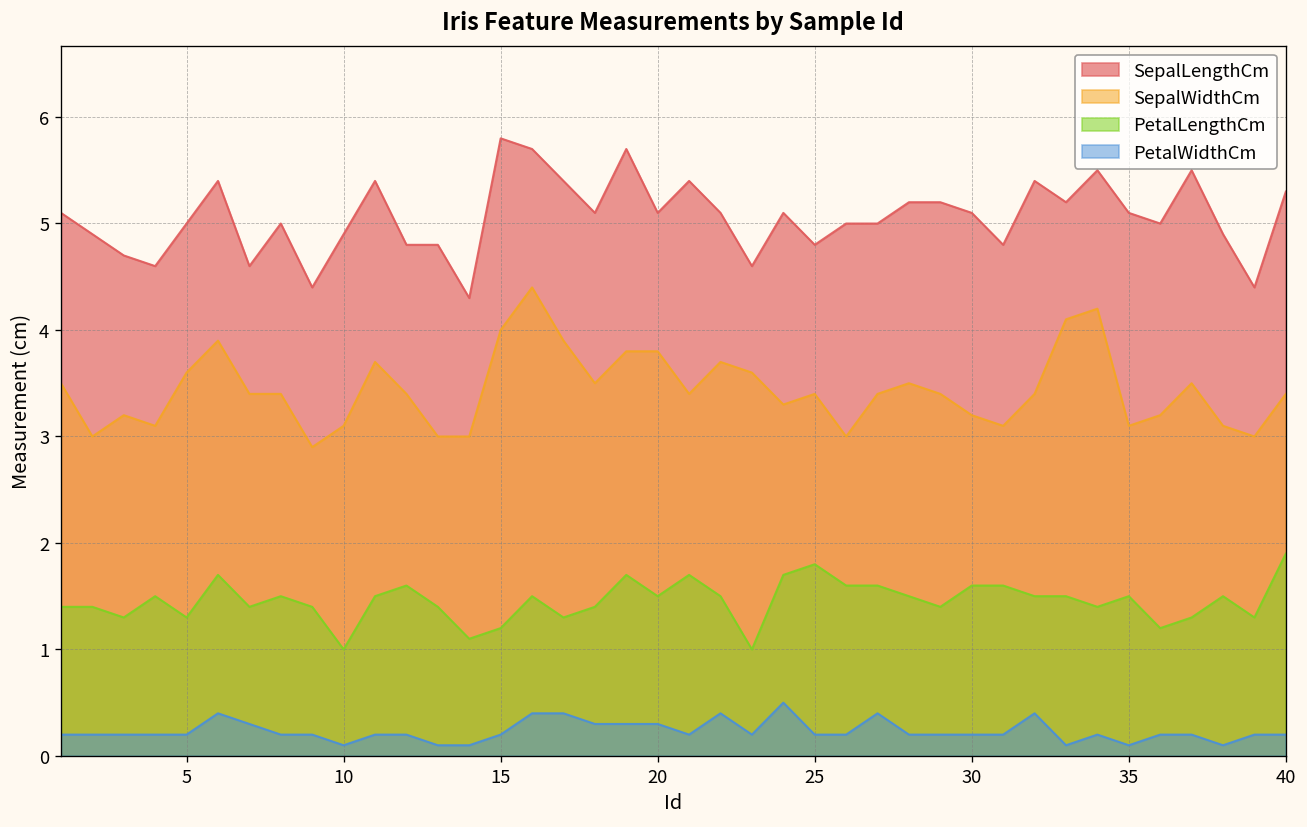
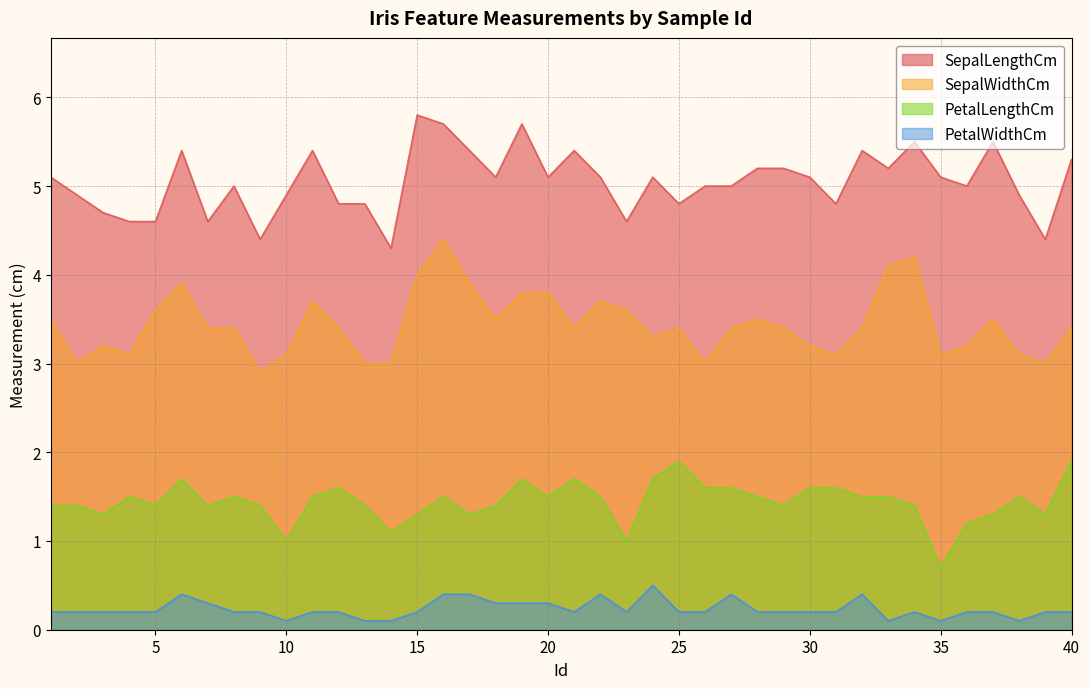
  {
    "SepalLengthCm": {
-     "5": 5.0,
+     "5": 4.6,
      "10": 4.9,
      "15": 5.8,
      "20": 5.1,
      "25": 4.8,
      "30": 5.1,
      "35": 5.1,
      "40": 5.3
    },
    "SepalWidthCm": {
      "5": 3.6,
      "10": 3.1,
      "15": 4.0,
      "20": 3.8,
      "25": 3.4,
      "30": 3.2,
      "35": 3.1,
      "40": 3.4
    },
    "PetalLengthCm": {
-     "5": 1.3,
+     "5": 1.4,
      "10": 1.0,
-     "15": 1.2,
+     "15": 1.3,
      "20": 1.5,
-     "25": 1.8,
+     "25": 1.9,
      "30": 1.6,
-     "35": 1.5,
+     "35": 0.7,
      "40": 1.9
    },
    "PetalWidthCm": {
      "5": 0.2,
      "10": 0.1,
      "15": 0.2,
      "20": 0.3,
      "25": 0.2,
      "30": 0.2,
      "35": 0.1,
      "40": 0.2
    }
  }
